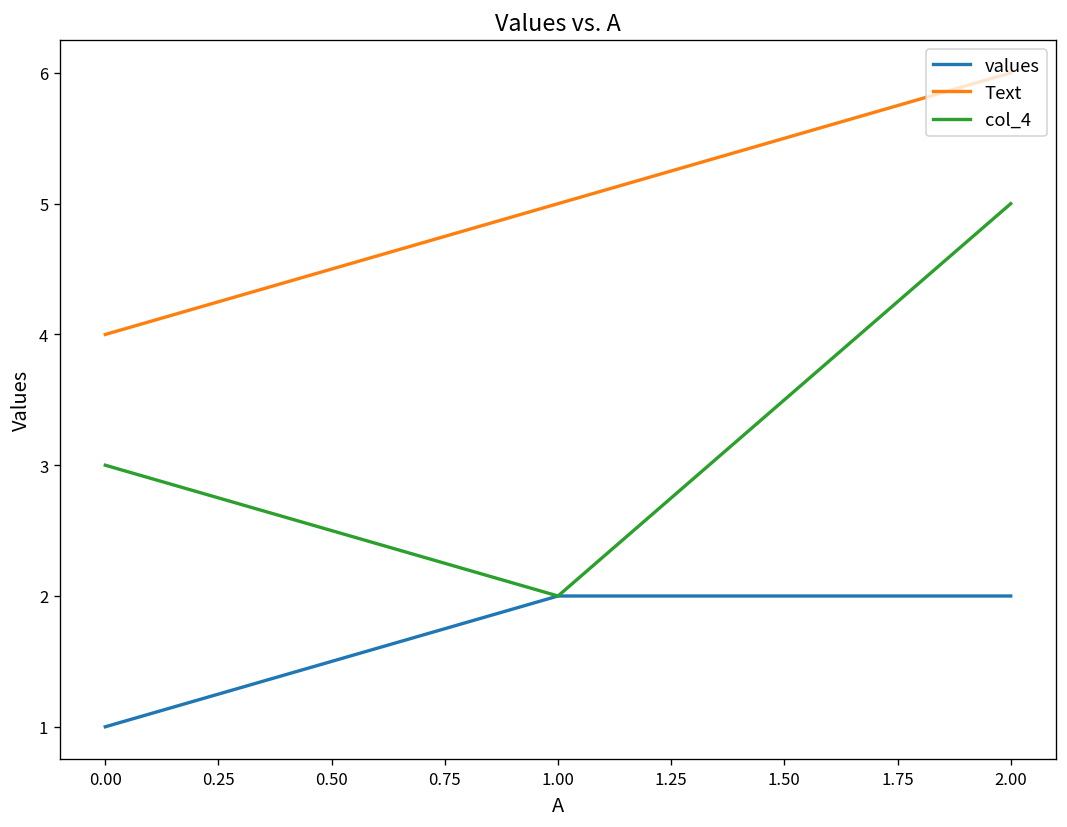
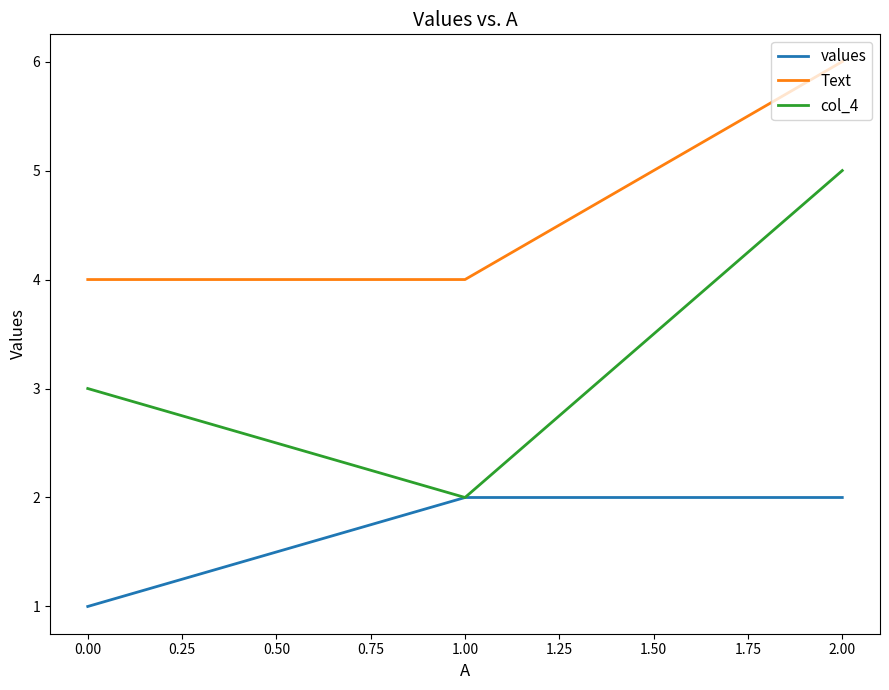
  {
    "values": {
      "0.00": 1,
      "2.00": 2
    },
    "Text": {
      "0.00": 4,
-     "1.00": 5
+     "1.00": 4
    },
    "col_4": {
      "0.00": 3,
      "2.00": 5
    }
  }
